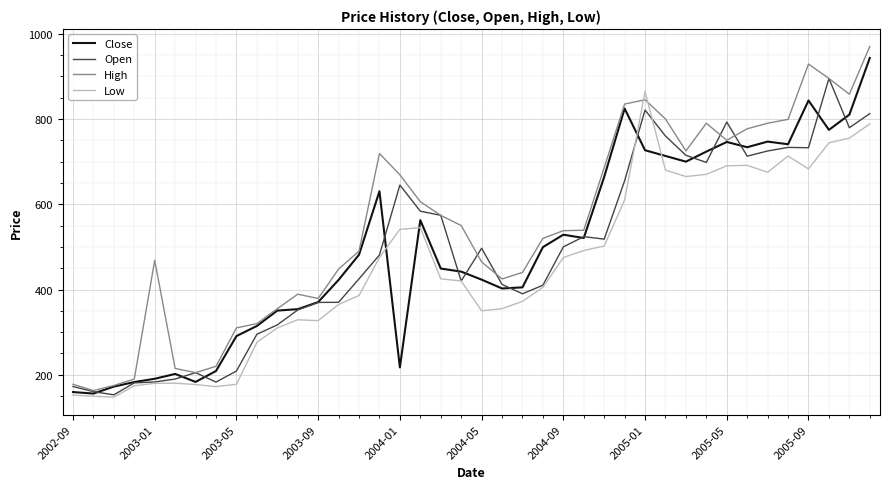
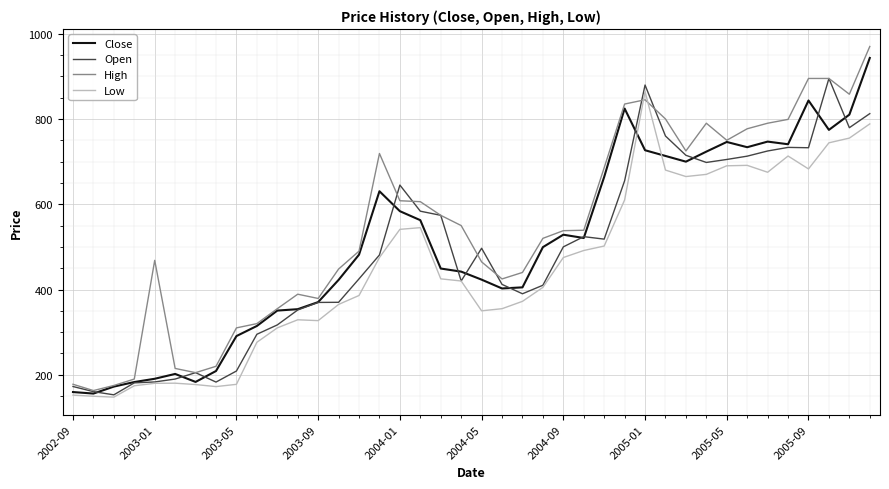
  {
    "Close": {
      "2002-09": 160,
      "2003-01": 190,
      "2003-05": 290,
-     "2004-01": 220,
+     "2004-01": 580,
      "2004-05": 420,
      "2004-09": 530,
      "2005-01": 730,
      "2005-09": 840
    },
    "Open": {
      "2003-05": 210,
      "2004-01": 650,
      "2004-05": 500,
      "2004-09": 500,
-     "2005-01": 820,
-     "2005-05": 790,
+     "2005-01": 880,
+     "2005-05": 710,
      "2005-09": 730
    },
    "High": {
      "2003-01": 470,
      "2003-05": 310,
      "2003-09": 380,
-     "2004-01": 670,
+     "2004-01": 610,
      "2004-05": 460,
      "2004-09": 540,
      "2005-01": 850,
-     "2005-09": 930
+     "2005-09": 900
    },
    "Low": {
      "2002-09": 150,
      "2003-05": 180,
      "2003-09": 330,
      "2004-01": 540,
      "2004-05": 350,
      "2004-09": 480,
      "2005-01": 860,
      "2005-05": 690,
      "2005-09": 680
    }
  }
